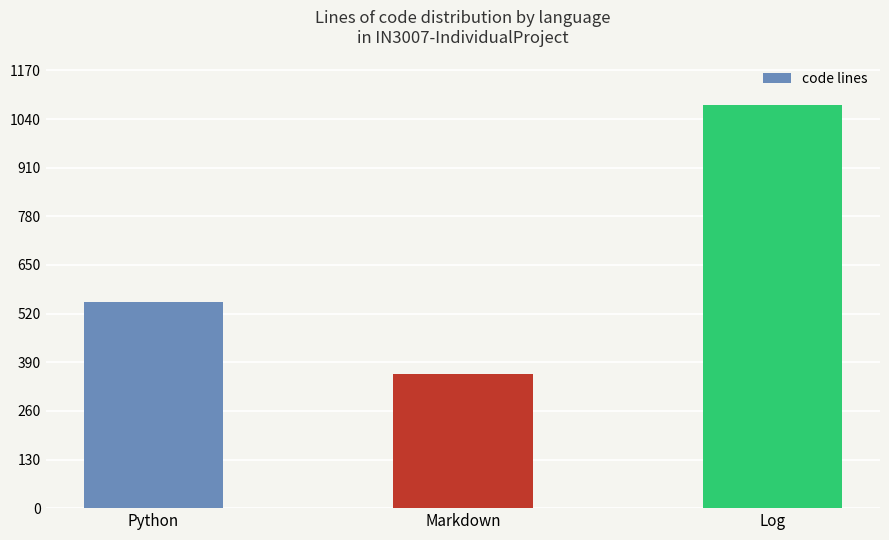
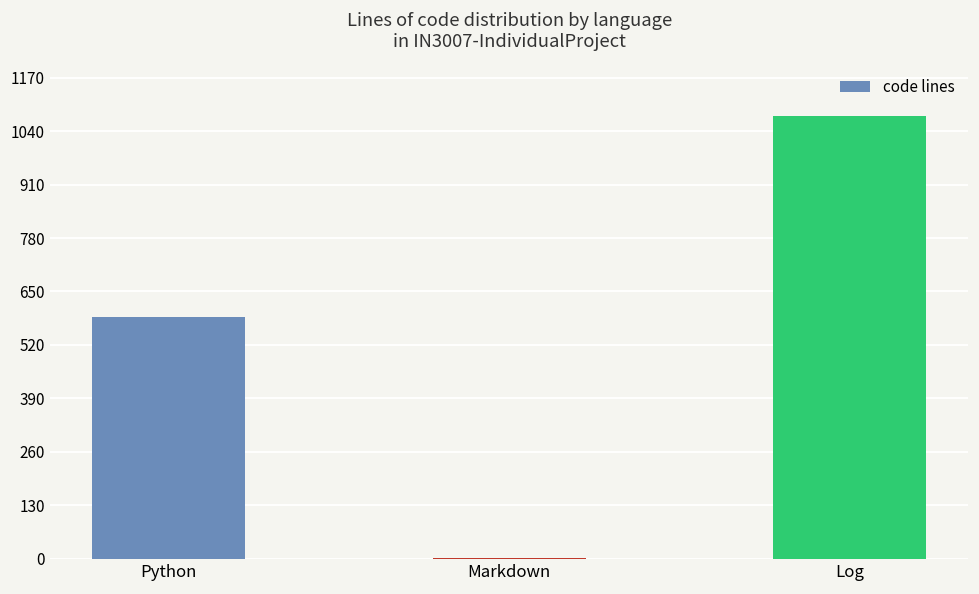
  {
-   "Python": 550,
-   "Markdown": 360,
+   "Python": 590,
+   "Markdown": 0,
    "Log": 1080
  }
